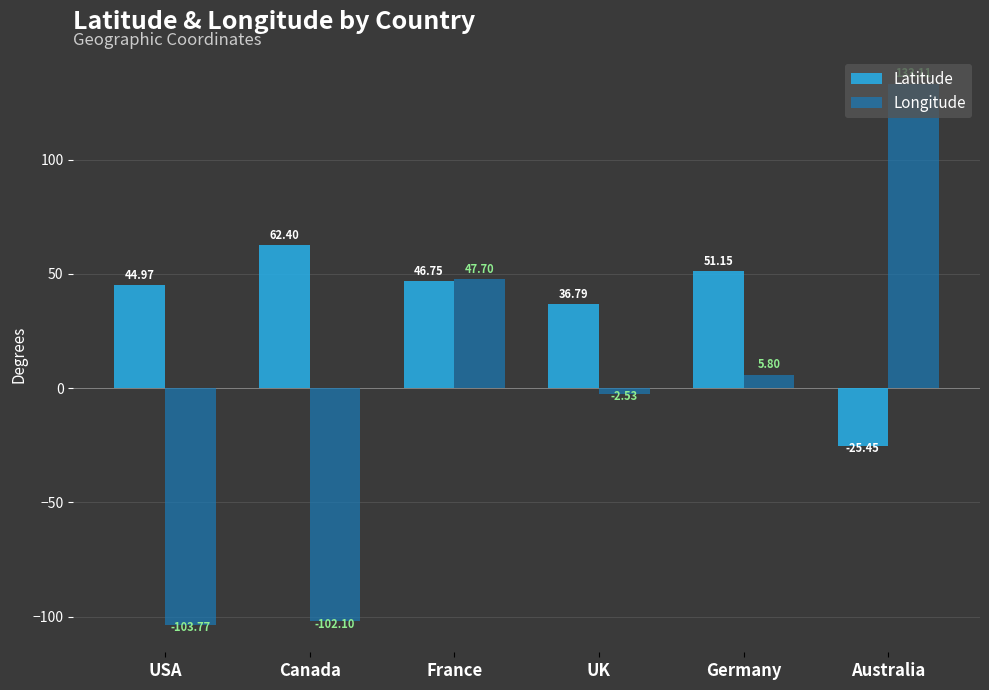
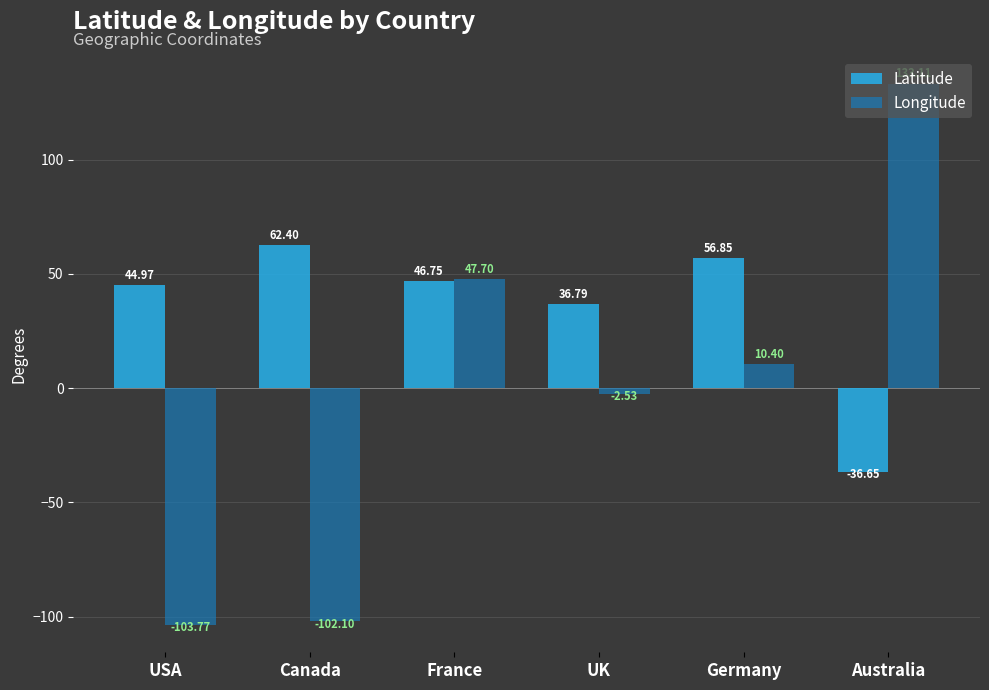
  {
    "Latitude": {
      "USA": 44.97,
      "Canada": 62.40,
      "France": 46.75,
      "UK": 36.79,
-     "Germany": 51.15,
-     "Australia": -25.45
+     "Germany": 56.85,
+     "Australia": -36.65
    },
    "Longitude": {
      "USA": -103.77,
      "Canada": -102.10,
      "France": 47.70,
      "UK": -2.53,
-     "Germany": 5.80
+     "Germany": 10.40
    }
  }
